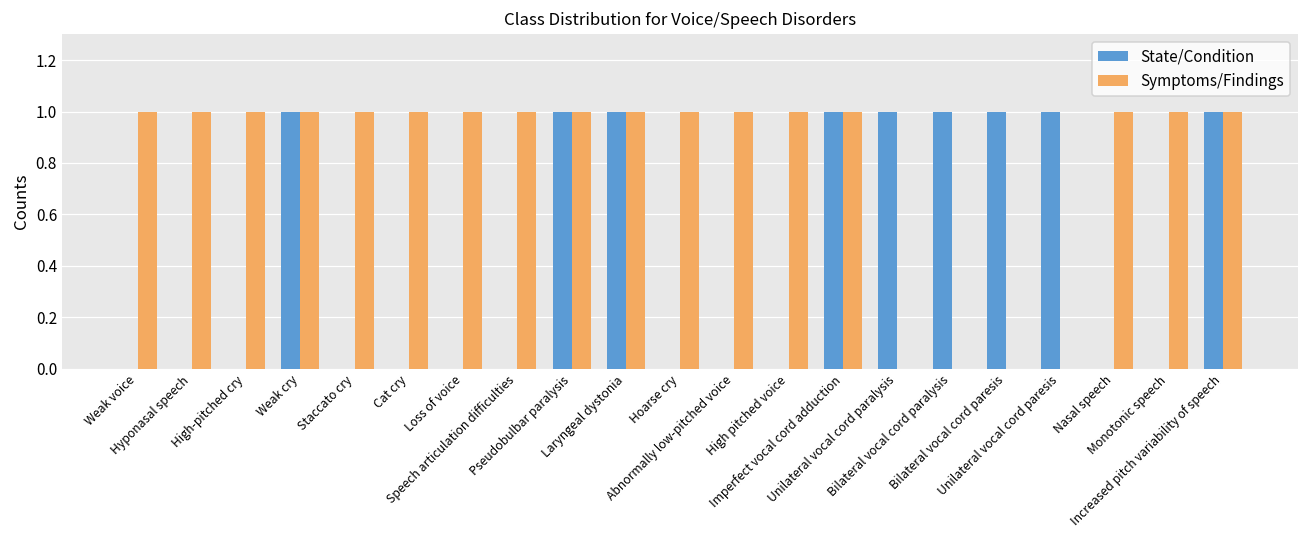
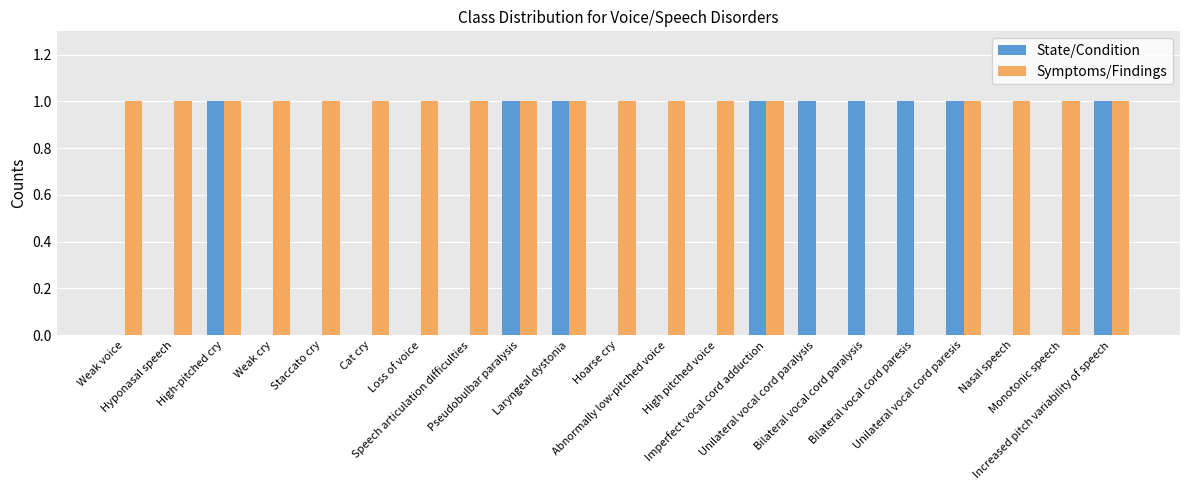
  {
    "State/Condition": {
      "Weak voice": 0,
      "Hyponasal speech": 0,
-     "High-pitched cry": 0,
-     "Weak cry": 1,
+     "High-pitched cry": 1,
+     "Weak cry": 0,
      "Staccato cry": 0,
      "Cat cry": 0,
      "Loss of voice": 0,
      "Speech articulation difficulties": 0,
      "Pseudobulbar paralysis": 1,
      "Laryngeal dystonia": 1,
      "Hoarse cry": 0,
      "Abnormally low-pitched voice": 0,
      "High pitched voice": 0,
      "Imperfect vocal cord adduction": 1,
      "Unilateral vocal cord paralysis": 1,
      "Bilateral vocal cord paralysis": 1,
      "Bilateral vocal cord paresis": 1,
      "Unilateral vocal cord paresis": 1,
      "Nasal speech": 0,
      "Monotonic speech": 0,
      "Increased pitch variability of speech": 1
    },
    "Symptoms/Findings": {
      "Weak voice": 1,
      "Hyponasal speech": 1,
      "High-pitched cry": 1,
      "Weak cry": 1,
      "Staccato cry": 1,
      "Cat cry": 1,
      "Loss of voice": 1,
      "Speech articulation difficulties": 1,
      "Pseudobulbar paralysis": 1,
      "Laryngeal dystonia": 1,
      "Hoarse cry": 1,
      "Abnormally low-pitched voice": 1,
      "High pitched voice": 1,
      "Imperfect vocal cord adduction": 1,
      "Unilateral vocal cord paralysis": 0,
      "Bilateral vocal cord paralysis": 0,
      "Bilateral vocal cord paresis": 0,
-     "Unilateral vocal cord paresis": 0,
+     "Unilateral vocal cord paresis": 1,
      "Nasal speech": 1,
      "Monotonic speech": 1,
      "Increased pitch variability of speech": 1
    }
  }
